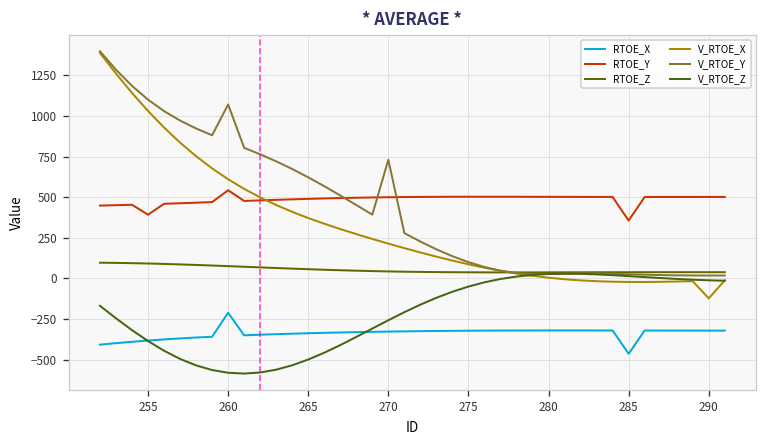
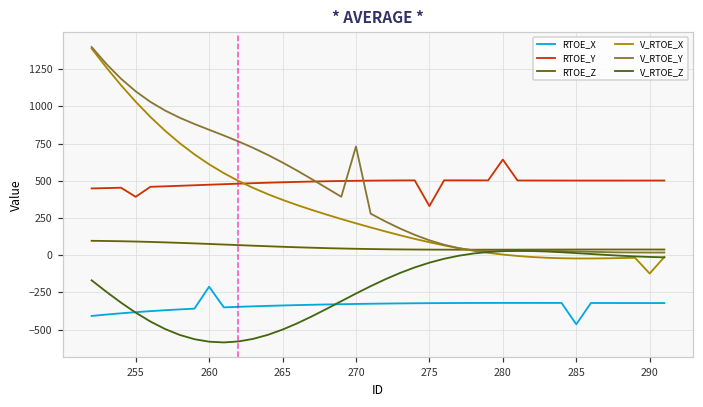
  {
    "RTOE_X": {
      "260": -210,
      "265": -340,
      "270": -330,
      "275": -320,
      "280": -320,
      "285": -460,
      "290": -320
    },
    "RTOE_Y": {
      "255": 390,
-     "260": 540,
+     "260": 470,
      "265": 490,
      "270": 500,
-     "275": 500,
-     "280": 500,
-     "285": 360,
+     "275": 330,
+     "280": 640,
+     "285": 500,
      "290": 500
    },
    "V_RTOE_X": {
      "255": 1030,
      "260": 610,
      "265": 370,
      "270": 210,
      "280": 0,
      "285": -20,
      "290": -120
    },
    "V_RTOE_Y": {
      "255": 1100,
-     "260": 1070,
+     "260": 840,
      "265": 620,
      "270": 730,
      "290": 20
    }
  }
